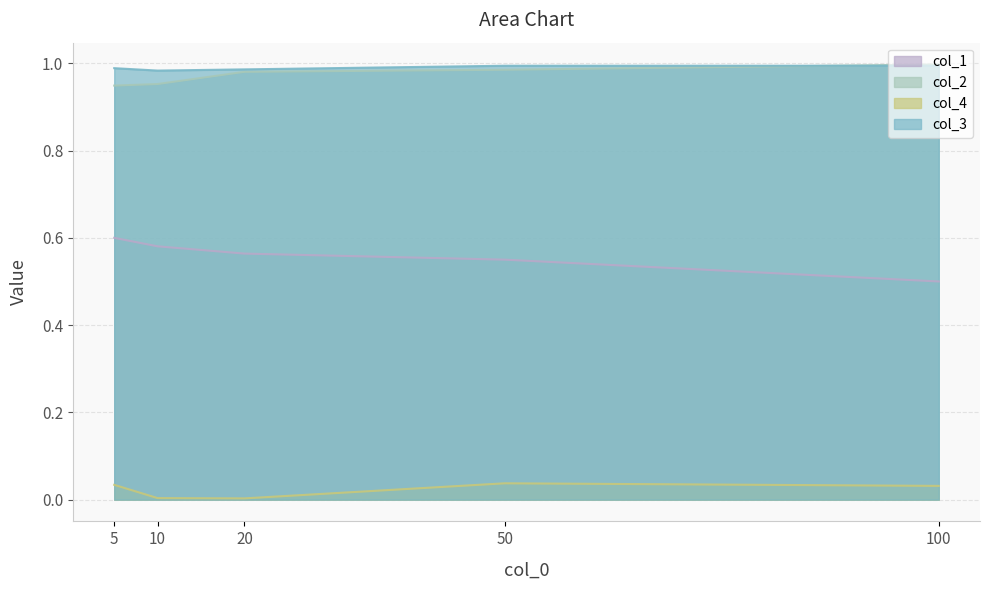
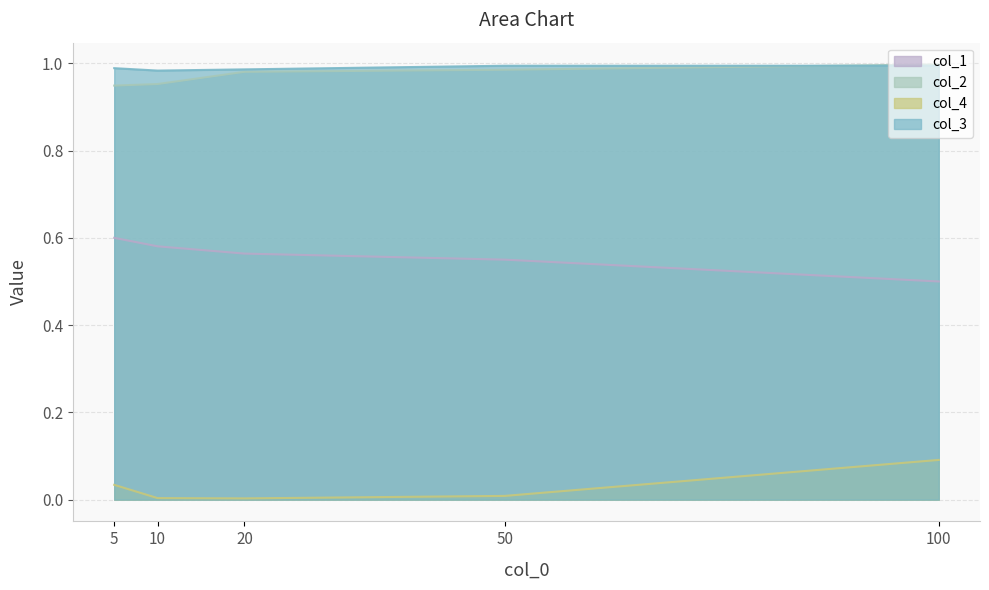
  {
    "col_4": {
      "5": 0.03,
      "10": 0.00,
      "20": 0.00,
-     "50": 0.04,
-     "100": 0.03
+     "50": 0.01,
+     "100": 0.09
    }
  }
